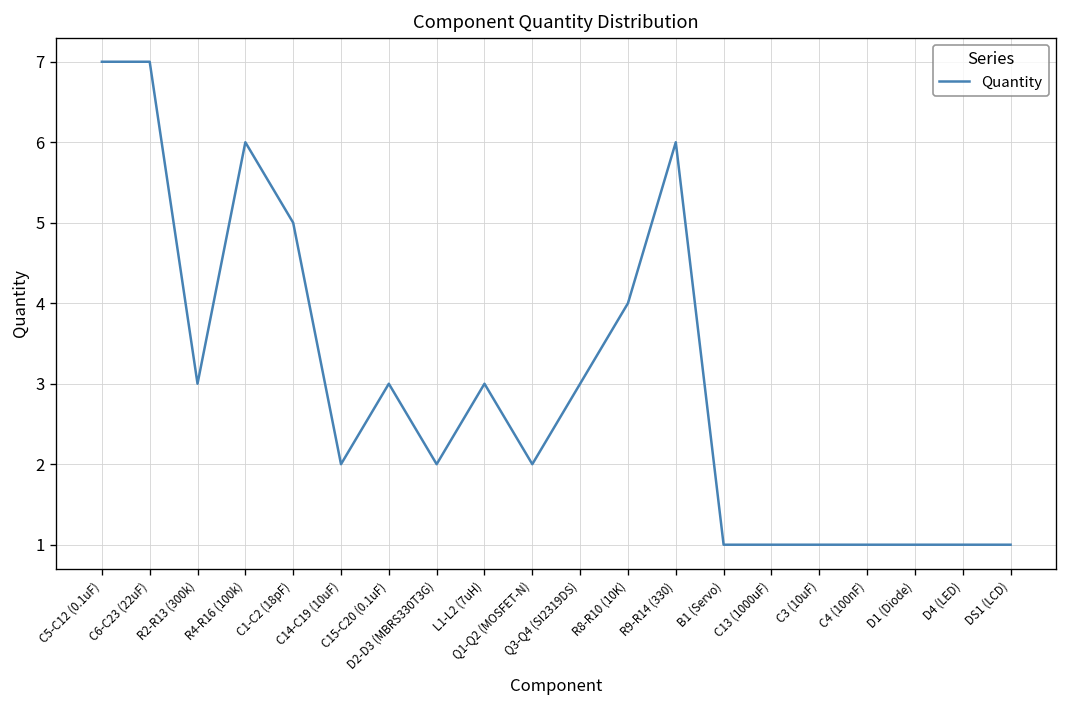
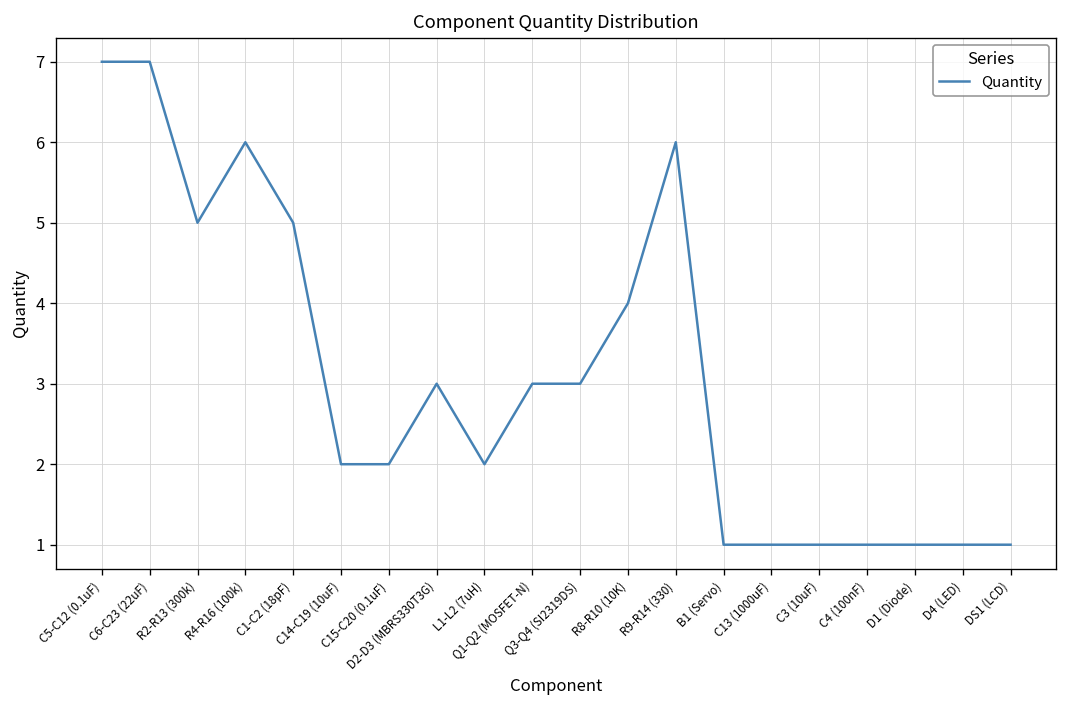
  {
    "C5-C12 (0.1uF)": 7,
    "C6-C23 (22uF)": 7,
-   "R2-R13 (300k)": 3,
+   "R2-R13 (300k)": 5,
    "R4-R16 (100k)": 6,
    "C1-C2 (18pF)": 5,
    "C14-C19 (10uF)": 2,
-   "C15-C20 (0.1uF)": 3,
-   "D2-D3 (MBRS330T3G)": 2,
-   "L1-L2 (7uH)": 3,
-   "Q1-Q2 (MOSFET-N)": 2,
+   "C15-C20 (0.1uF)": 2,
+   "D2-D3 (MBRS330T3G)": 3,
+   "L1-L2 (7uH)": 2,
+   "Q1-Q2 (MOSFET-N)": 3,
    "Q3-Q4 (SI2319DS)": 3,
    "R8-R10 (10K)": 4,
    "R9-R14 (330)": 6,
    "B1 (Servo)": 1,
    "C13 (1000uF)": 1,
    "C3 (10uF)": 1,
    "C4 (100nF)": 1,
    "D1 (Diode)": 1,
    "D4 (LED)": 1,
    "DS1 (LCD)": 1
  }
